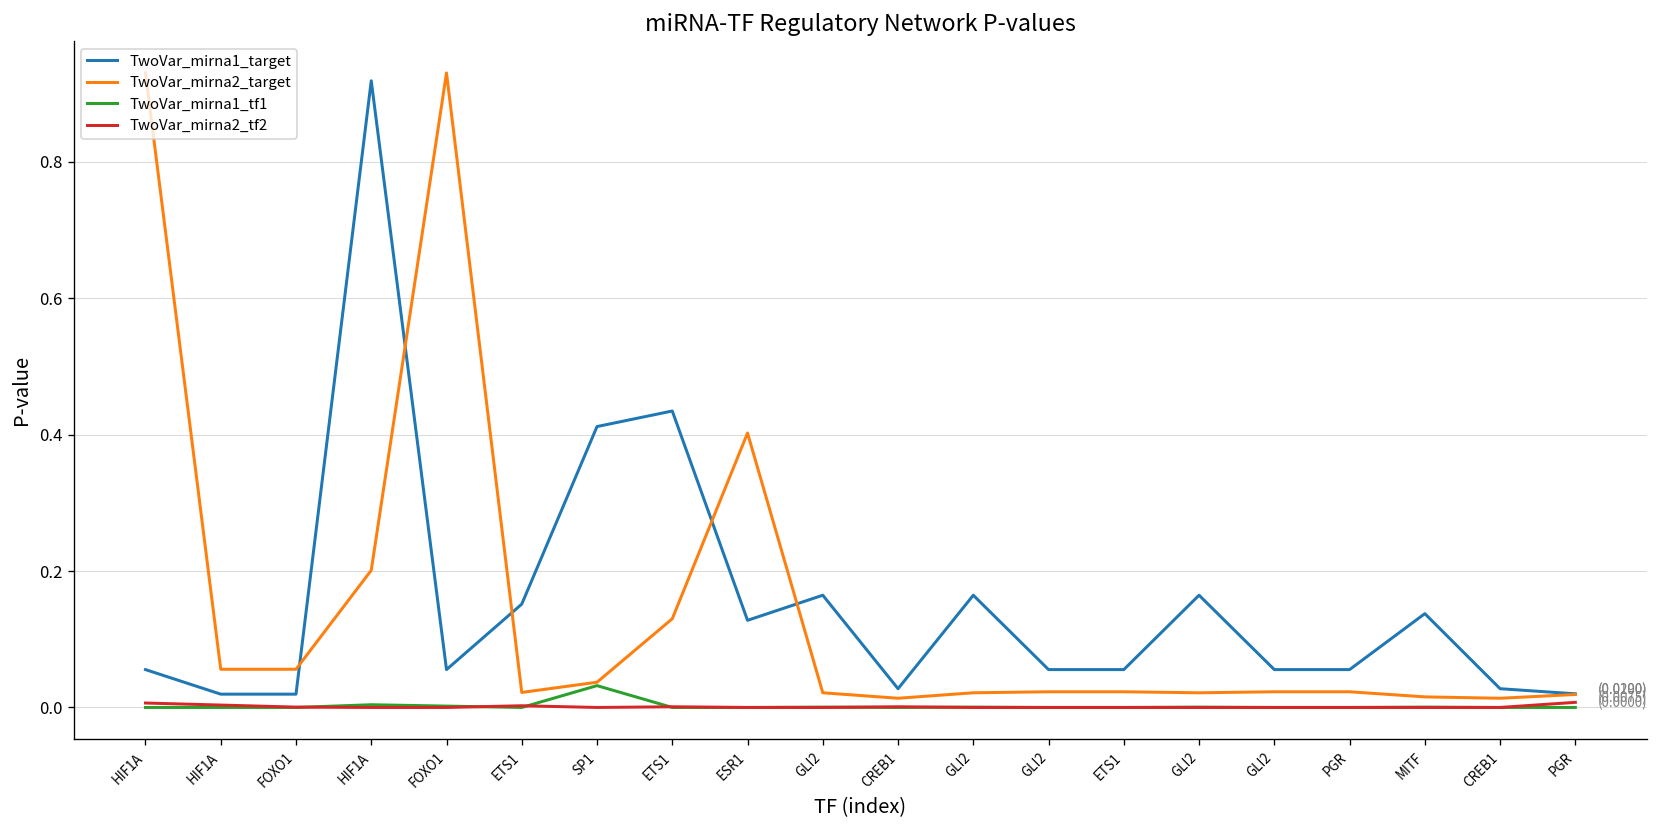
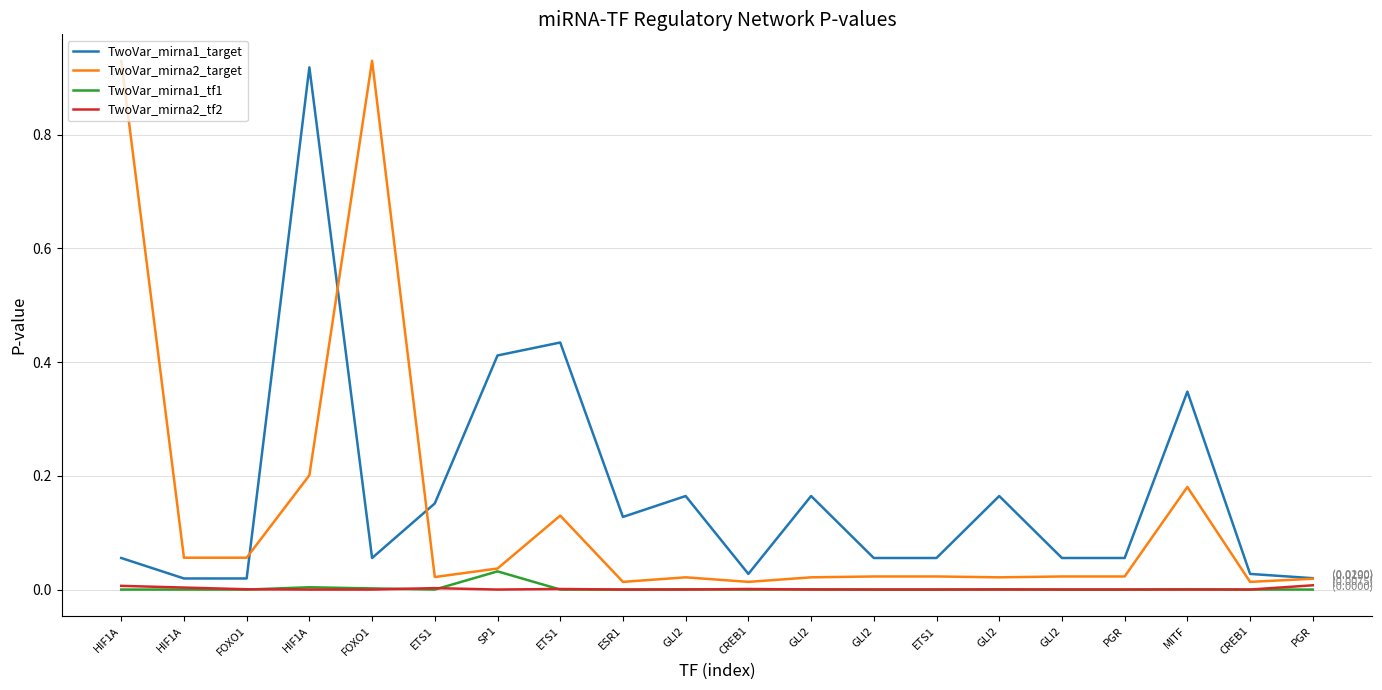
  {
    "TwoVar_mirna1_target": {
      "SP1": 0.41,
      "ESR1": 0.13,
-     "MITF": 0.14
+     "MITF": 0.35
    },
    "TwoVar_mirna2_target": {
      "SP1": 0.04,
-     "ESR1": 0.40,
-     "MITF": 0.02
+     "ESR1": 0.01,
+     "MITF": 0.18
    },
    "TwoVar_mirna1_tf1": {
      "SP1": 0.03
    },
    "TwoVar_mirna2_tf2": {
      "SP1": 0.00
    }
  }
